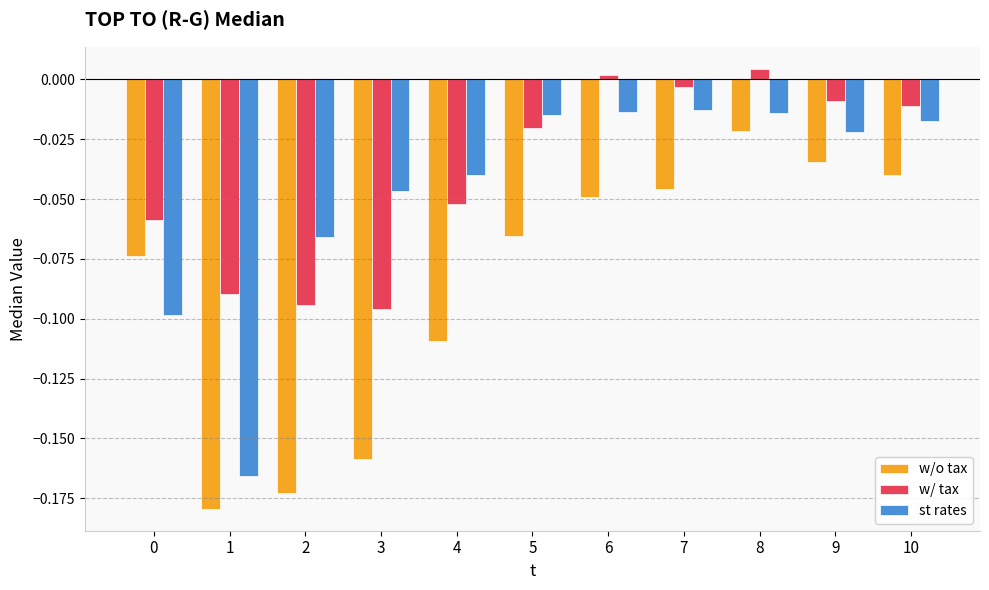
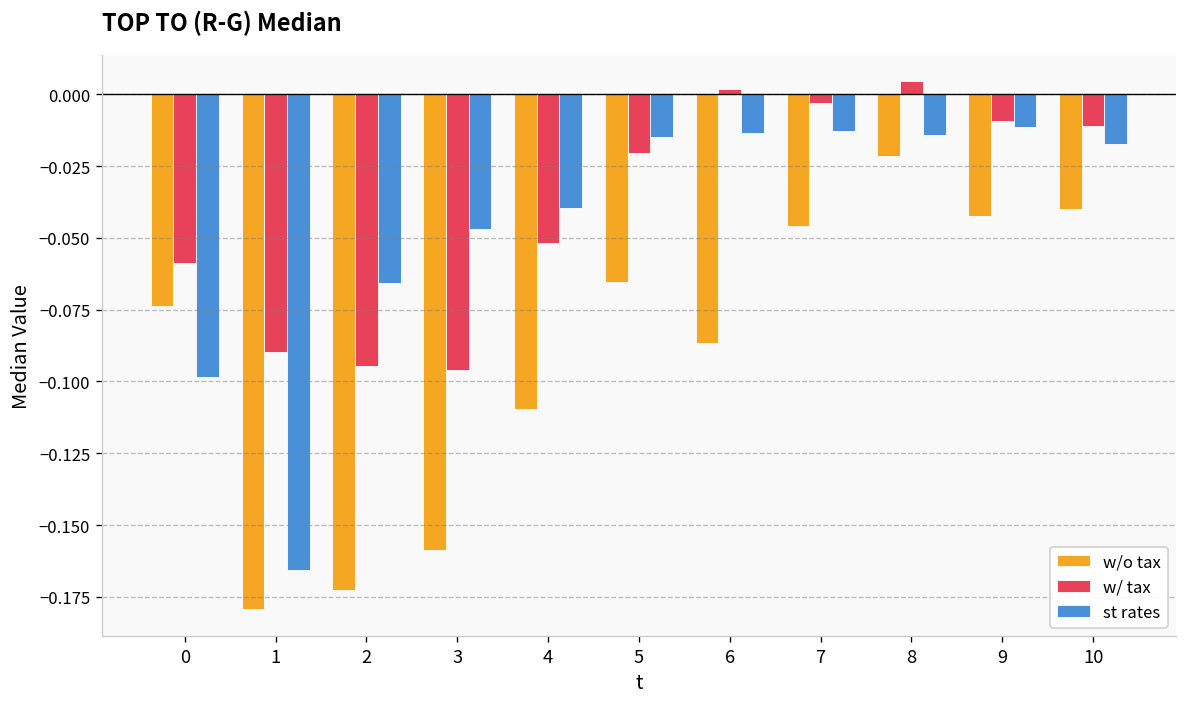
  {
    "w/o tax": {
      "0": -0.074,
      "1": -0.179,
      "2": -0.173,
      "3": -0.159,
      "4": -0.109,
      "5": -0.065,
-     "6": -0.049,
+     "6": -0.087,
      "7": -0.046,
      "8": -0.021,
-     "9": -0.035,
+     "9": -0.042,
      "10": -0.040
    },
    "w/ tax": {
      "0": -0.059,
      "1": -0.090,
      "2": -0.094,
      "3": -0.096,
      "4": -0.052,
      "5": -0.020,
      "6": 0.002,
      "7": -0.003,
      "8": 0.005,
      "9": -0.009,
      "10": -0.011
    },
    "st rates": {
      "0": -0.098,
      "1": -0.166,
      "2": -0.066,
      "3": -0.047,
      "4": -0.040,
      "5": -0.015,
      "6": -0.013,
      "7": -0.013,
      "8": -0.014,
-     "9": -0.022,
+     "9": -0.011,
      "10": -0.017
    }
  }
